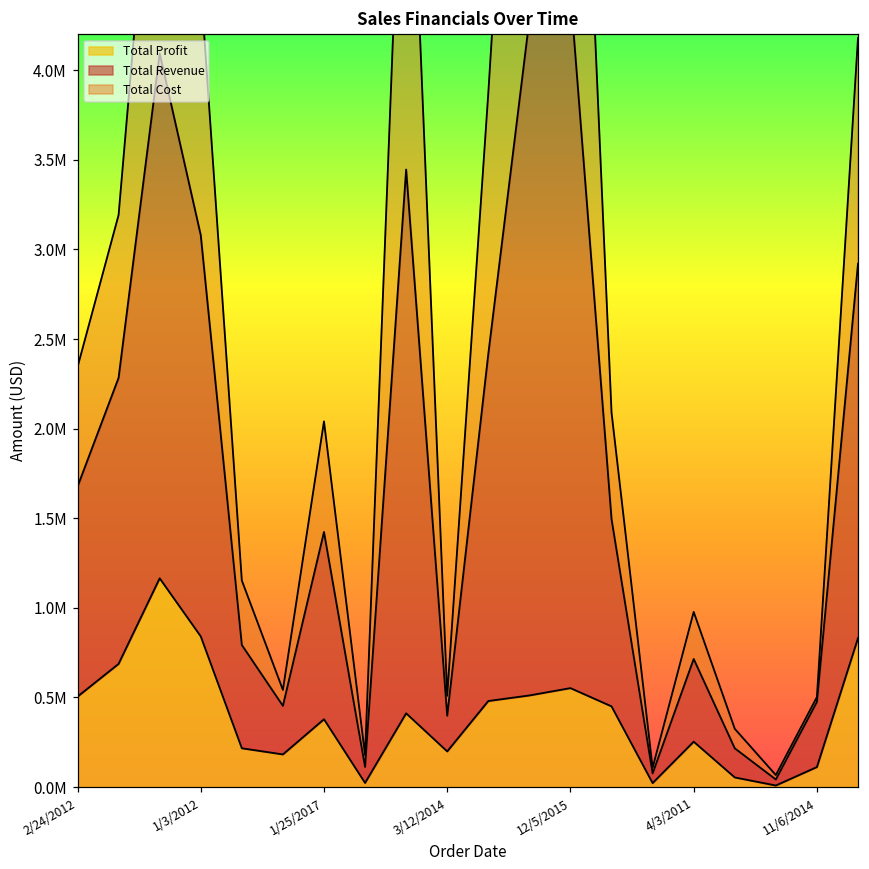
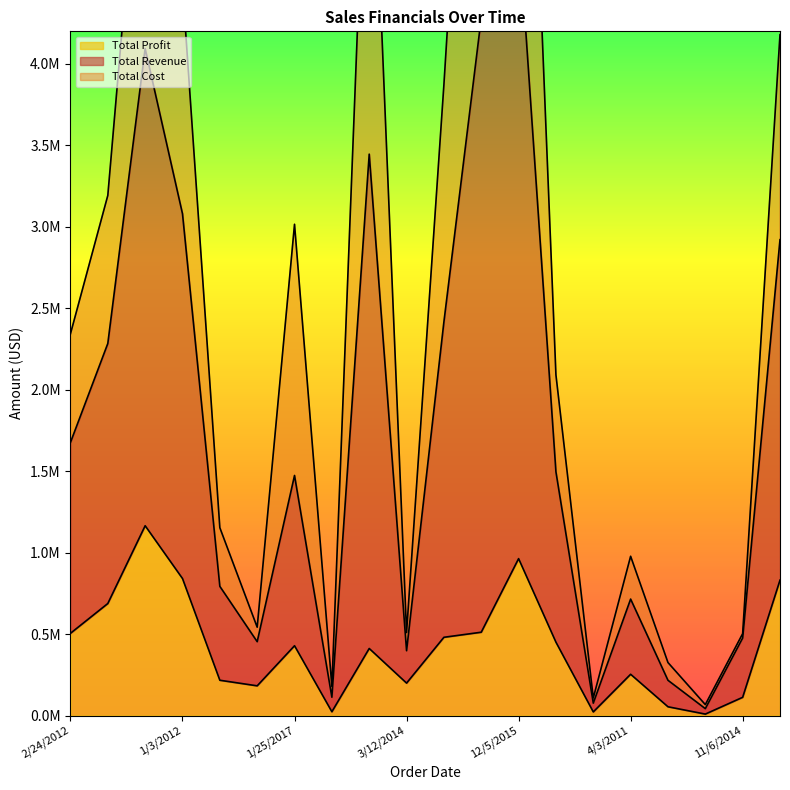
  {
    "Total Profit": {
      "2/24/2012": 500000,
      "1/3/2012": 840000,
-     "1/25/2017": 380000,
+     "1/25/2017": 430000,
      "3/12/2014": 200000,
-     "12/5/2015": 550000,
+     "12/5/2015": 960000,
      "4/3/2011": 250000,
      "11/6/2014": 110000
    },
    "Total Revenue": {
      "2/24/2012": 1170000,
      "1/3/2012": 2240000,
      "1/25/2017": 1050000,
      "3/12/2014": 200000,
      "4/3/2011": 460000,
      "11/6/2014": 360000
    },
    "Total Cost": {
      "2/24/2012": 670000,
-     "1/25/2017": 620000,
+     "1/25/2017": 1540000,
      "3/12/2014": 110000,
      "4/3/2011": 260000,
      "11/6/2014": 30000
    }
  }
